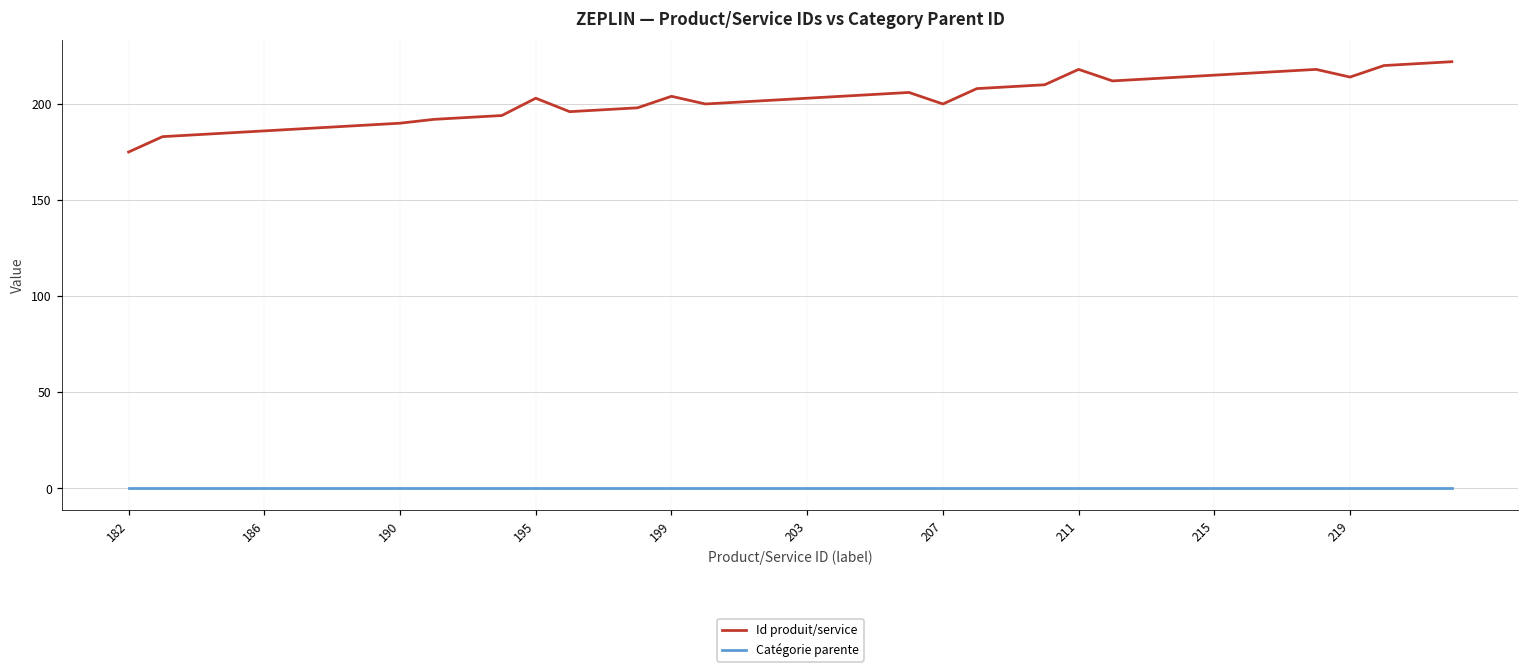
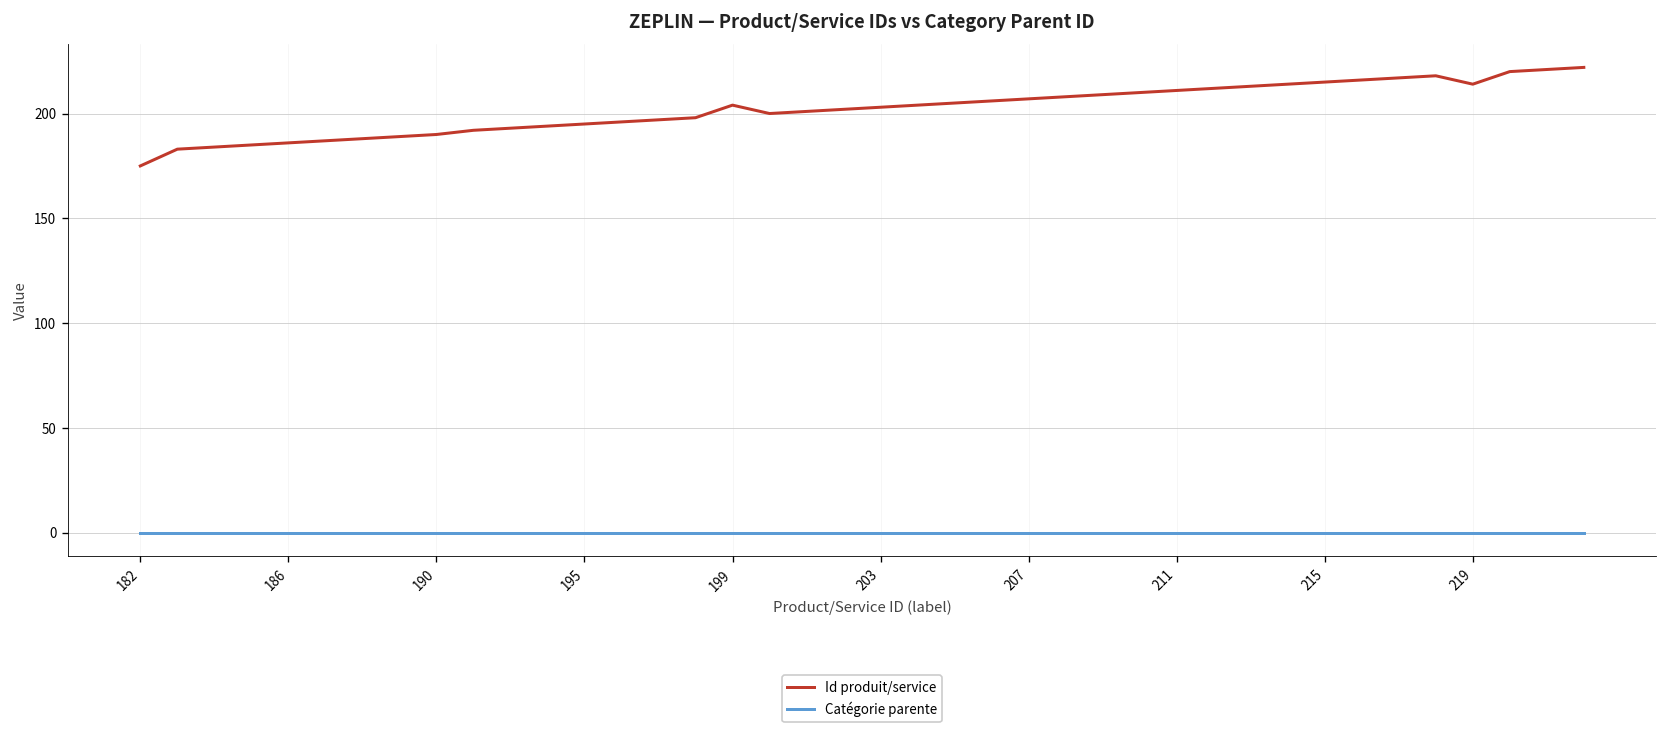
  {
    "Id produit/service": {
      "182": 175,
      "186": 186,
      "190": 190,
-     "195": 203,
+     "195": 195,
      "199": 204,
      "203": 203,
-     "207": 200,
-     "211": 218,
+     "207": 207,
+     "211": 211,
      "215": 215,
      "219": 214
    },
    "Catégorie parente": {
      "182": 0,
      "186": 0,
      "190": 0,
      "195": 0,
      "199": 0,
      "203": 0,
      "207": 0,
      "211": 0,
      "215": 0,
      "219": 0
    }
  }
